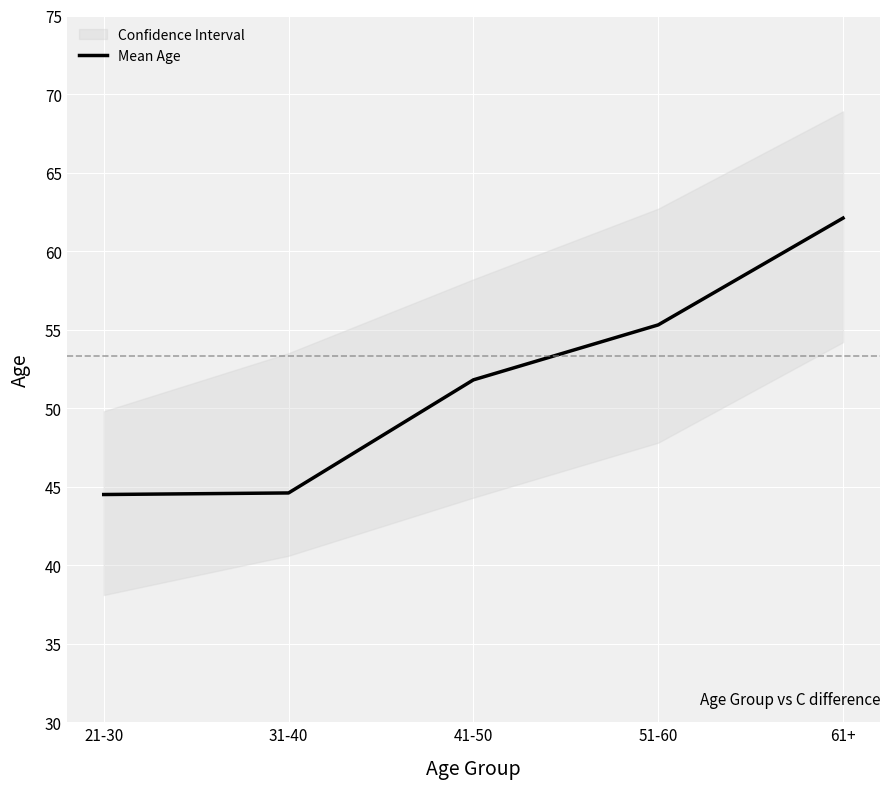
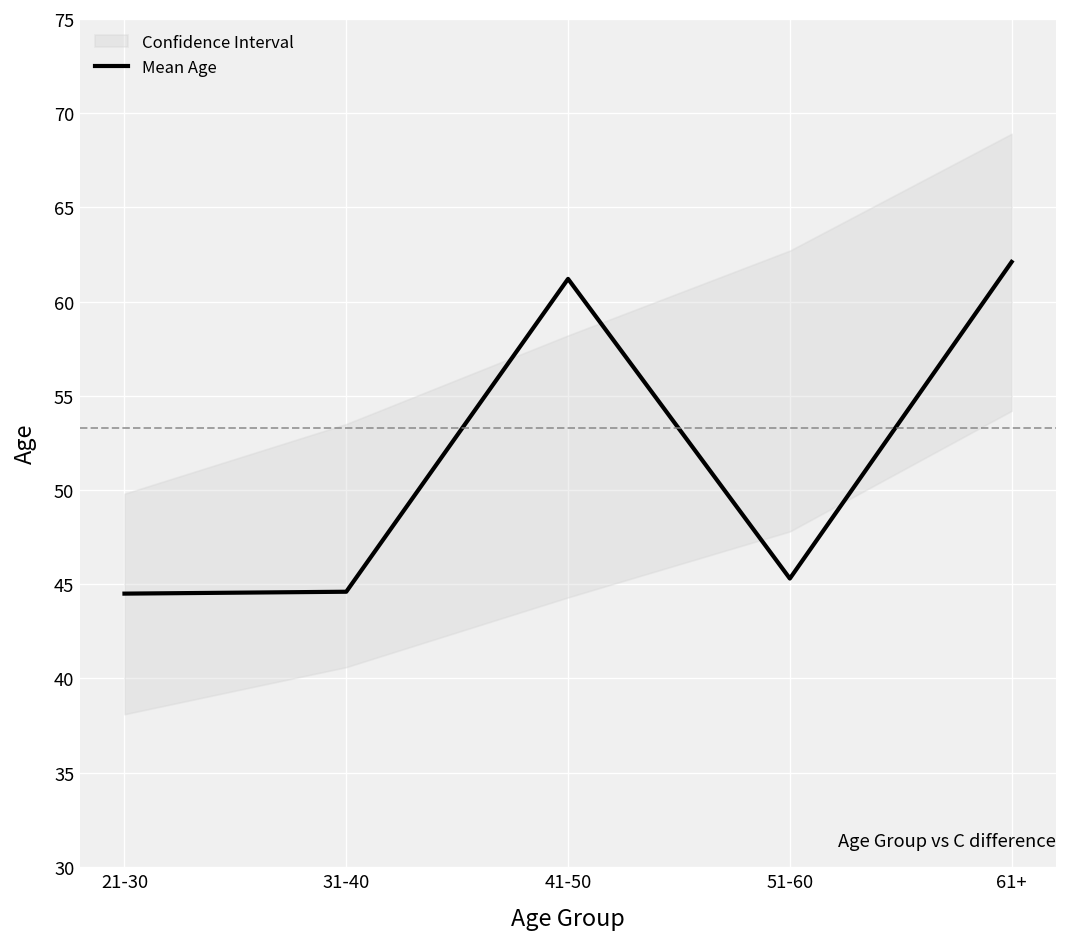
  {
    "Mean Age": {
      "21-30": 44.5,
      "31-40": 44.6,
-     "41-50": 51.8,
-     "51-60": 55.3,
+     "41-50": 61.2,
+     "51-60": 45.3,
      "61+": 62.1
    }
  }
